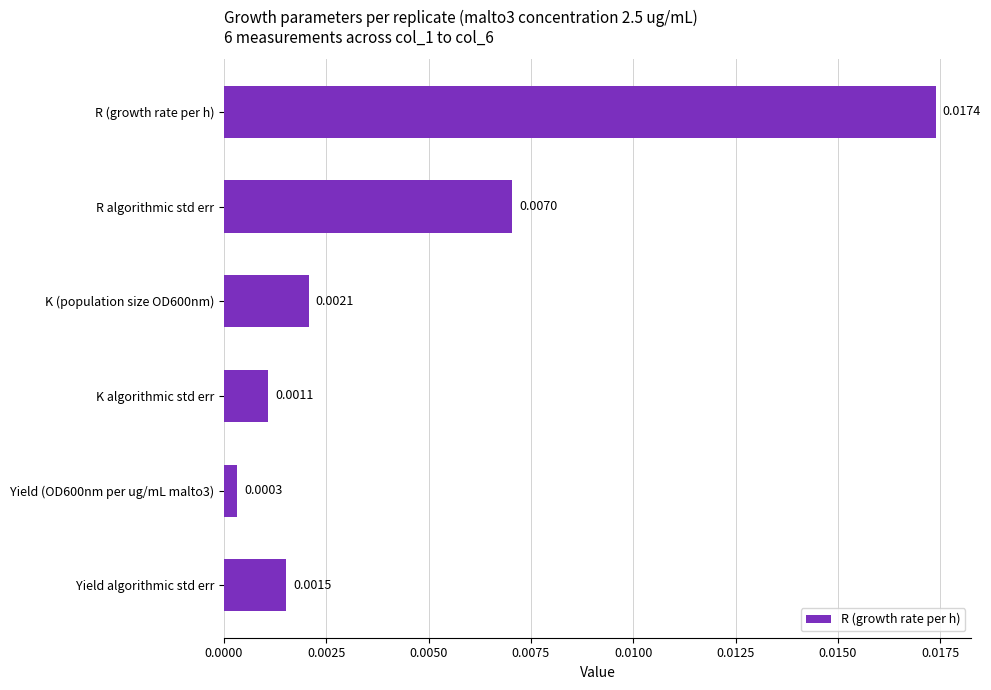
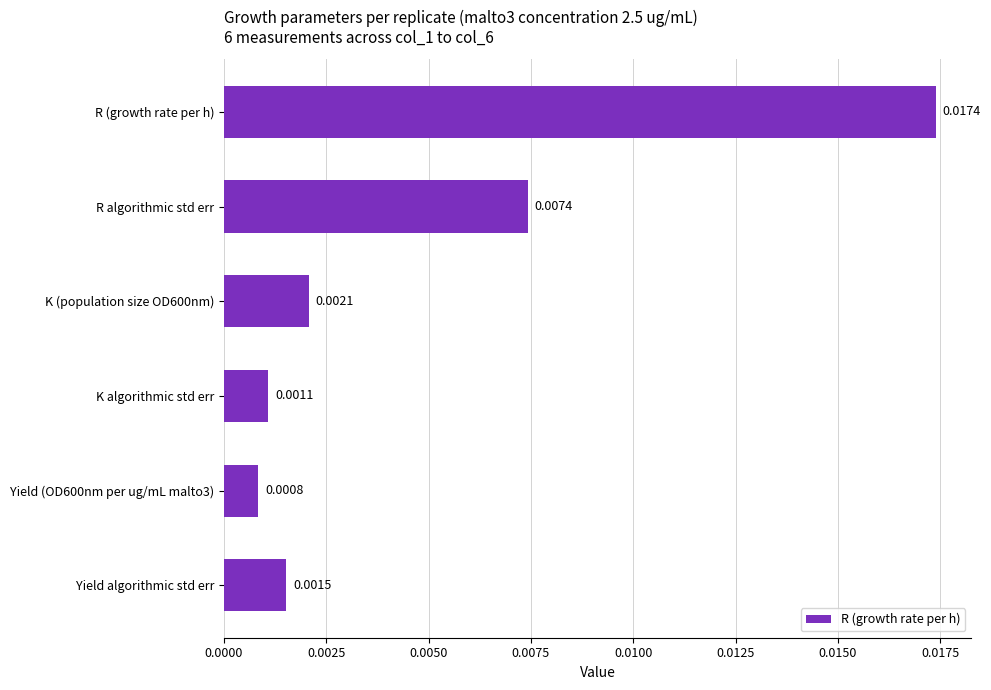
  {
    "R (growth rate per h)": 0.0174,
-   "R algorithmic std err": 0.0070,
+   "R algorithmic std err": 0.0074,
    "K (population size OD600nm)": 0.0021,
    "K algorithmic std err": 0.0011,
-   "Yield (OD600nm per ug/mL malto3)": 0.0003,
+   "Yield (OD600nm per ug/mL malto3)": 0.0008,
    "Yield algorithmic std err": 0.0015
  }
